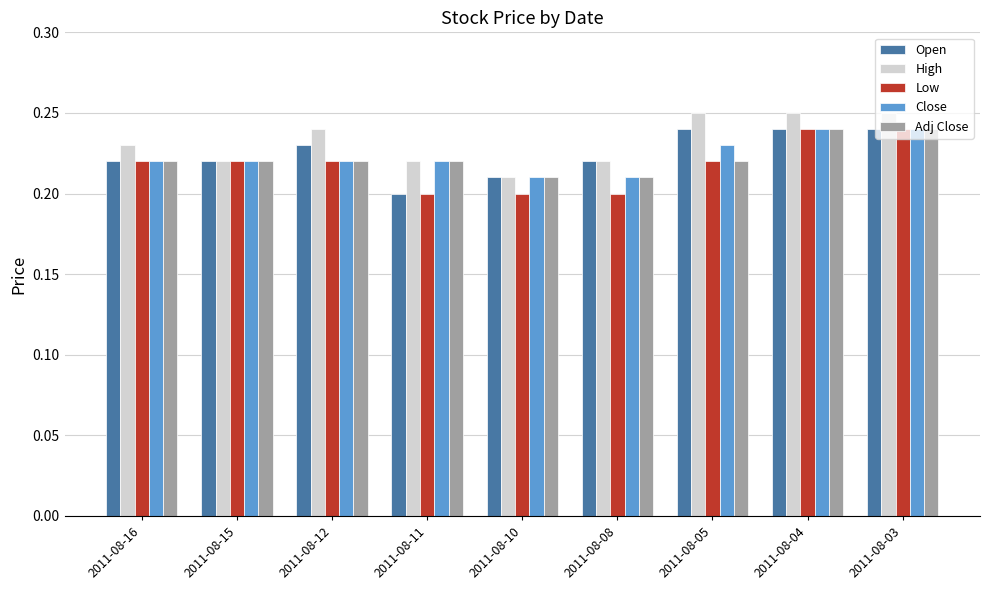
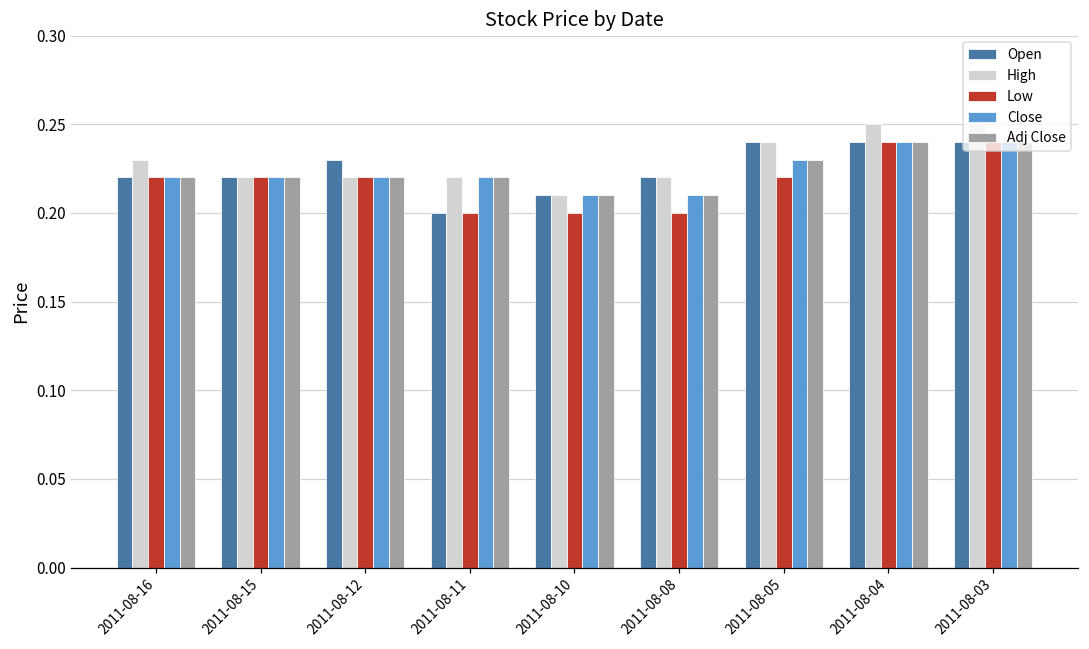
  {
    "Open": {
      "2011-08-16": 0.22,
      "2011-08-15": 0.22,
      "2011-08-12": 0.23,
      "2011-08-11": 0.20,
      "2011-08-10": 0.21,
      "2011-08-08": 0.22,
      "2011-08-05": 0.24,
      "2011-08-04": 0.24,
      "2011-08-03": 0.24
    },
    "High": {
      "2011-08-16": 0.23,
      "2011-08-15": 0.22,
-     "2011-08-12": 0.24,
+     "2011-08-12": 0.22,
      "2011-08-11": 0.22,
      "2011-08-10": 0.21,
      "2011-08-08": 0.22,
-     "2011-08-05": 0.25,
+     "2011-08-05": 0.24,
      "2011-08-04": 0.25
    },
    "Low": {
      "2011-08-16": 0.22,
      "2011-08-15": 0.22,
      "2011-08-12": 0.22,
      "2011-08-11": 0.20,
      "2011-08-10": 0.20,
      "2011-08-08": 0.20,
      "2011-08-05": 0.22,
      "2011-08-04": 0.24
    },
    "Close": {
      "2011-08-16": 0.22,
      "2011-08-15": 0.22,
      "2011-08-12": 0.22,
      "2011-08-11": 0.22,
      "2011-08-10": 0.21,
      "2011-08-08": 0.21,
      "2011-08-05": 0.23,
      "2011-08-04": 0.24
    },
    "Adj Close": {
      "2011-08-16": 0.22,
      "2011-08-15": 0.22,
      "2011-08-12": 0.22,
      "2011-08-11": 0.22,
      "2011-08-10": 0.21,
      "2011-08-08": 0.21,
-     "2011-08-05": 0.22,
+     "2011-08-05": 0.23,
      "2011-08-04": 0.24
    }
  }
